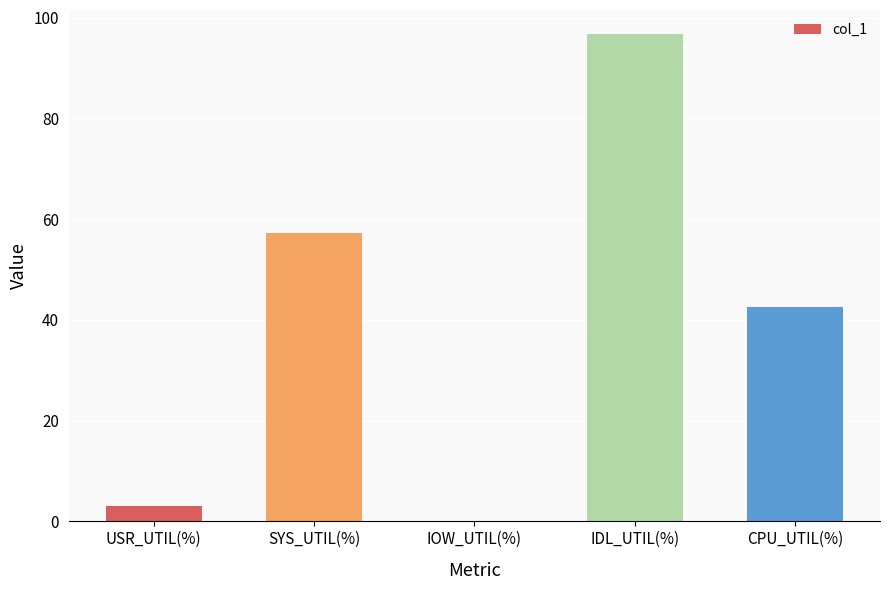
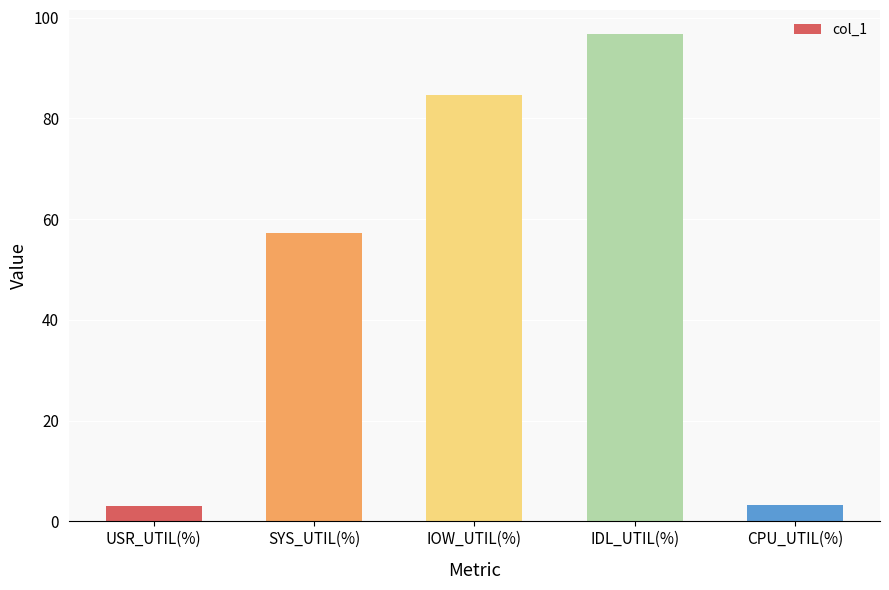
  {
    "USR_UTIL(%)": 3,
    "SYS_UTIL(%)": 57,
-   "IOW_UTIL(%)": 0,
+   "IOW_UTIL(%)": 85,
    "IDL_UTIL(%)": 97,
-   "CPU_UTIL(%)": 43
+   "CPU_UTIL(%)": 3
  }
